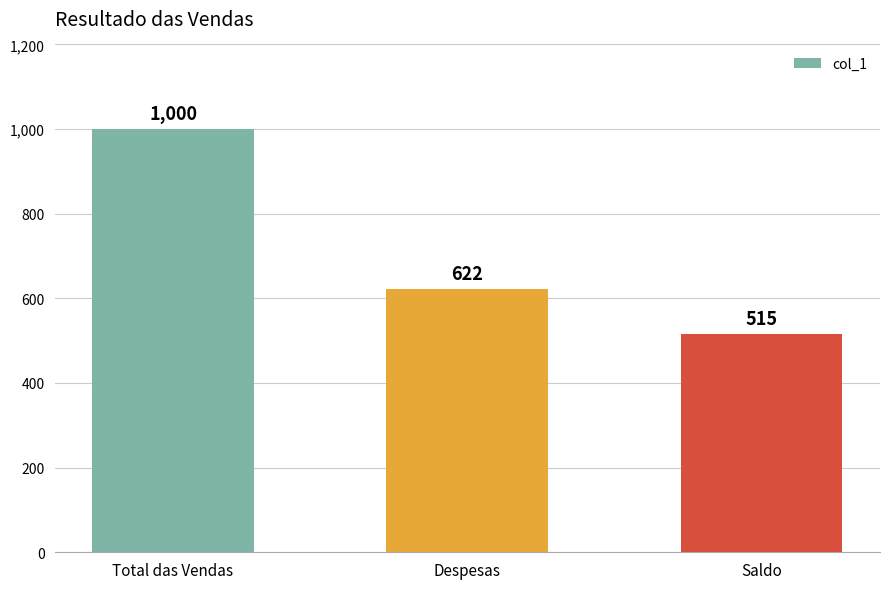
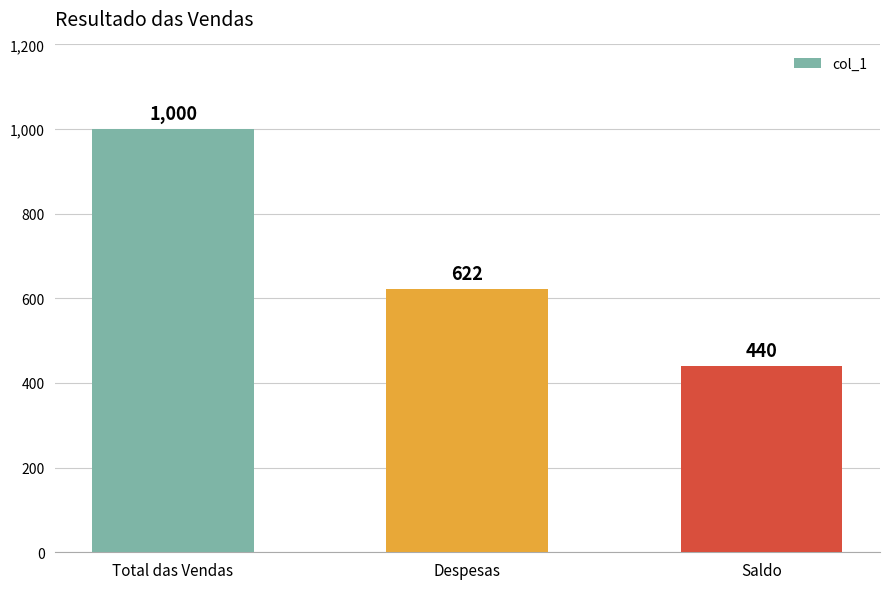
  {
    "Total das Vendas": "1,000",
    "Despesas": "622",
-   "Saldo": "515"
+   "Saldo": "440"
  }
